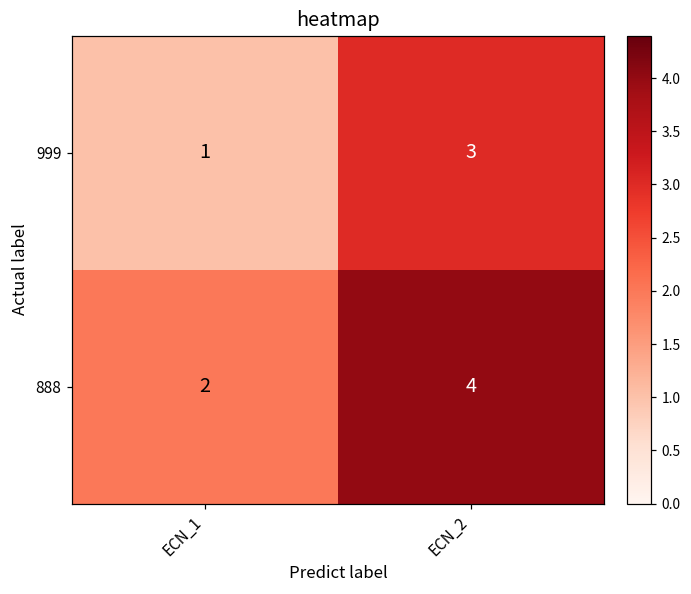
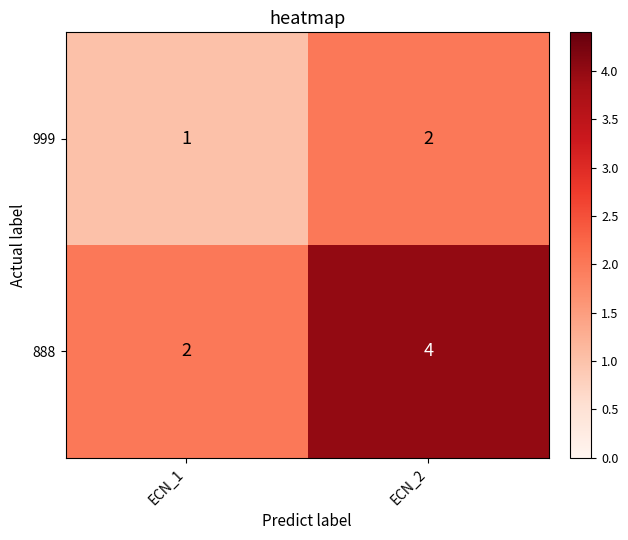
  {
    "999": {
      "ECN_1": 1,
-     "ECN_2": 3
+     "ECN_2": 2
    },
    "888": {
      "ECN_1": 2,
      "ECN_2": 4
    }
  }
